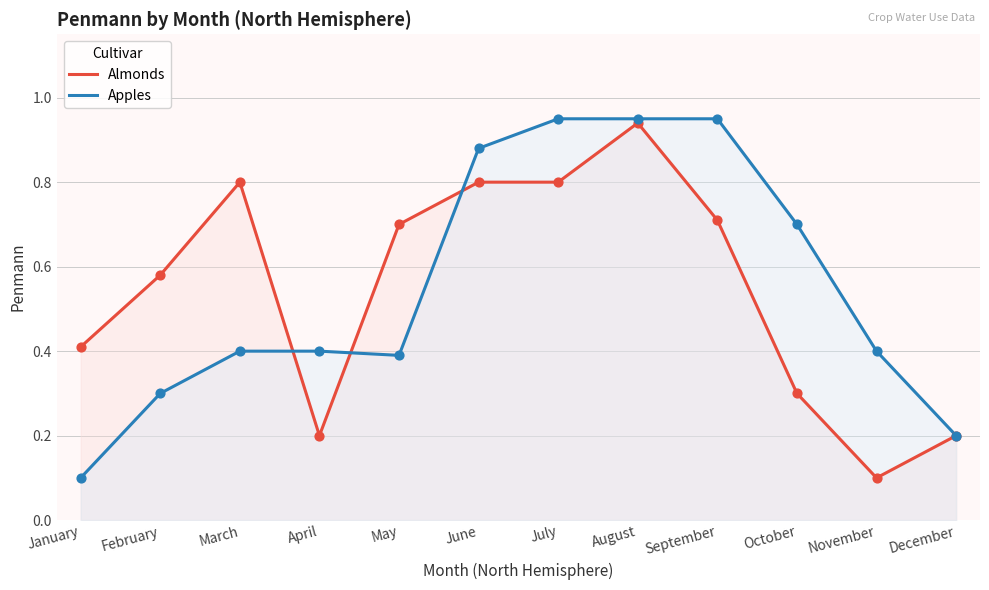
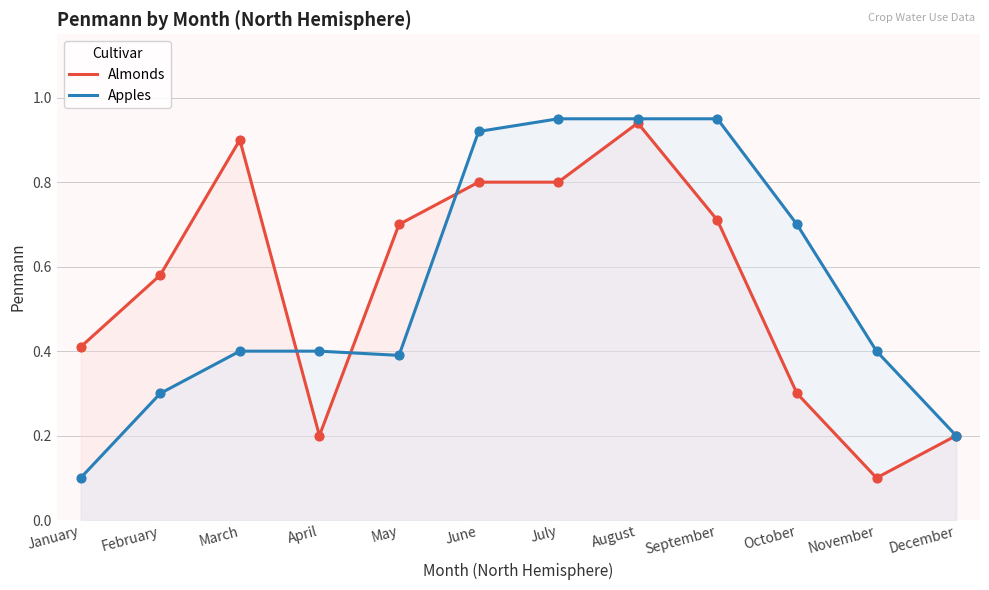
  {
    "Almonds": {
      "January": 0.41,
      "February": 0.58,
-     "March": 0.8,
+     "March": 0.9,
      "April": 0.2,
      "May": 0.7,
      "June": 0.8,
      "July": 0.8,
      "August": 0.94,
      "September": 0.71,
      "October": 0.3,
      "November": 0.1
    },
    "Apples": {
      "January": 0.10,
      "February": 0.30,
      "March": 0.40,
      "April": 0.40,
      "May": 0.39,
-     "June": 0.88,
+     "June": 0.92,
      "July": 0.95,
      "August": 0.95,
      "September": 0.95,
      "October": 0.70,
      "November": 0.40
    }
  }
